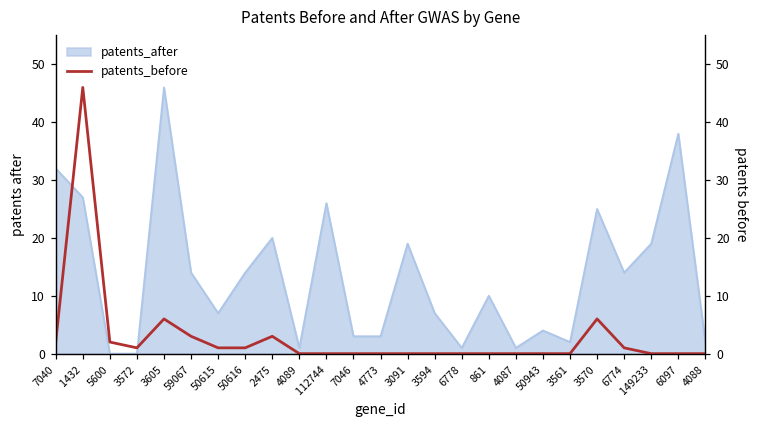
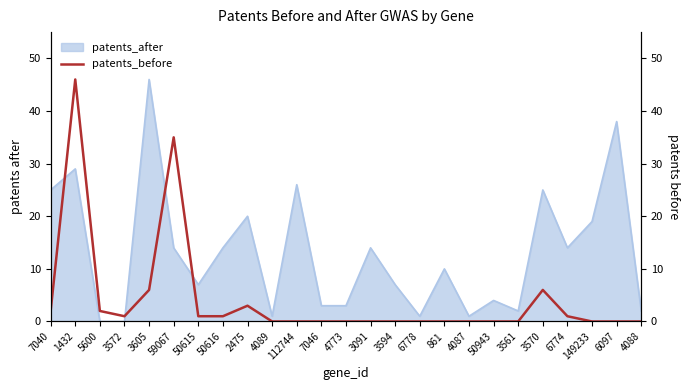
  {
    "patents_after": {
-     "7040": 32,
-     "1432": 27,
+     "7040": 25,
+     "1432": 29,
      "5600": 0,
      "3572": 0,
      "3605": 46,
      "59067": 14,
      "50615": 7,
      "50616": 14,
      "2475": 20,
      "4089": 1,
      "112744": 26,
      "7046": 3,
      "4773": 3,
-     "3091": 19,
+     "3091": 14,
      "3594": 7,
      "6778": 1,
      "861": 10,
      "4087": 1,
      "50943": 4,
      "3561": 2,
      "3570": 25,
      "6774": 14,
      "149233": 19,
      "6097": 38,
      "4088": 2
    },
    "patents_before": {
      "7040": 2,
      "1432": 46,
      "5600": 2,
      "3572": 1,
      "3605": 6,
-     "59067": 3,
+     "59067": 35,
      "50615": 1,
      "50616": 1,
      "2475": 3,
      "4089": 0,
      "112744": 0,
      "7046": 0,
      "4773": 0,
      "3091": 0,
      "3594": 0,
      "6778": 0,
      "861": 0,
      "4087": 0,
      "50943": 0,
      "3561": 0,
      "3570": 6,
      "6774": 1,
      "149233": 0,
      "6097": 0,
      "4088": 0
    }
  }
